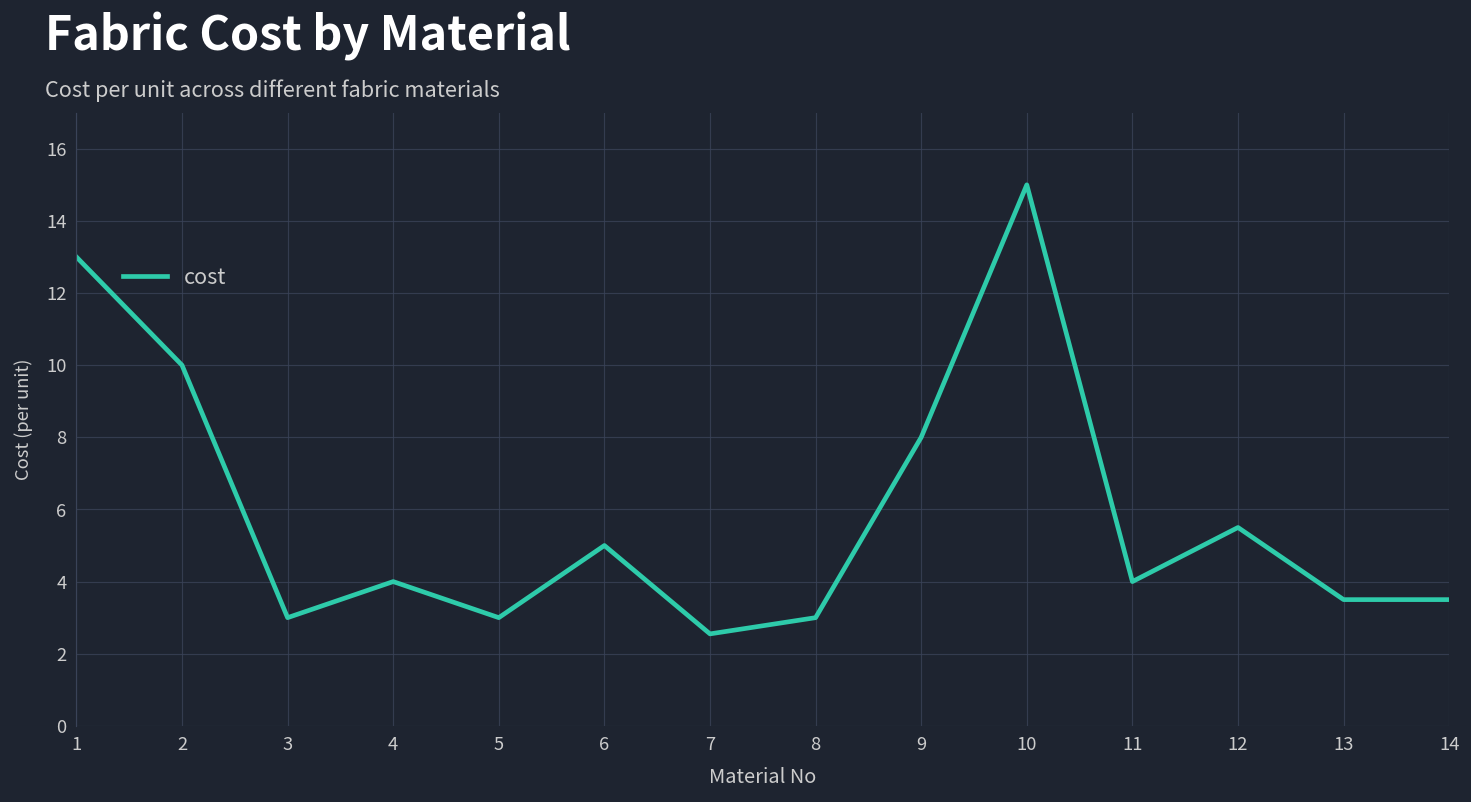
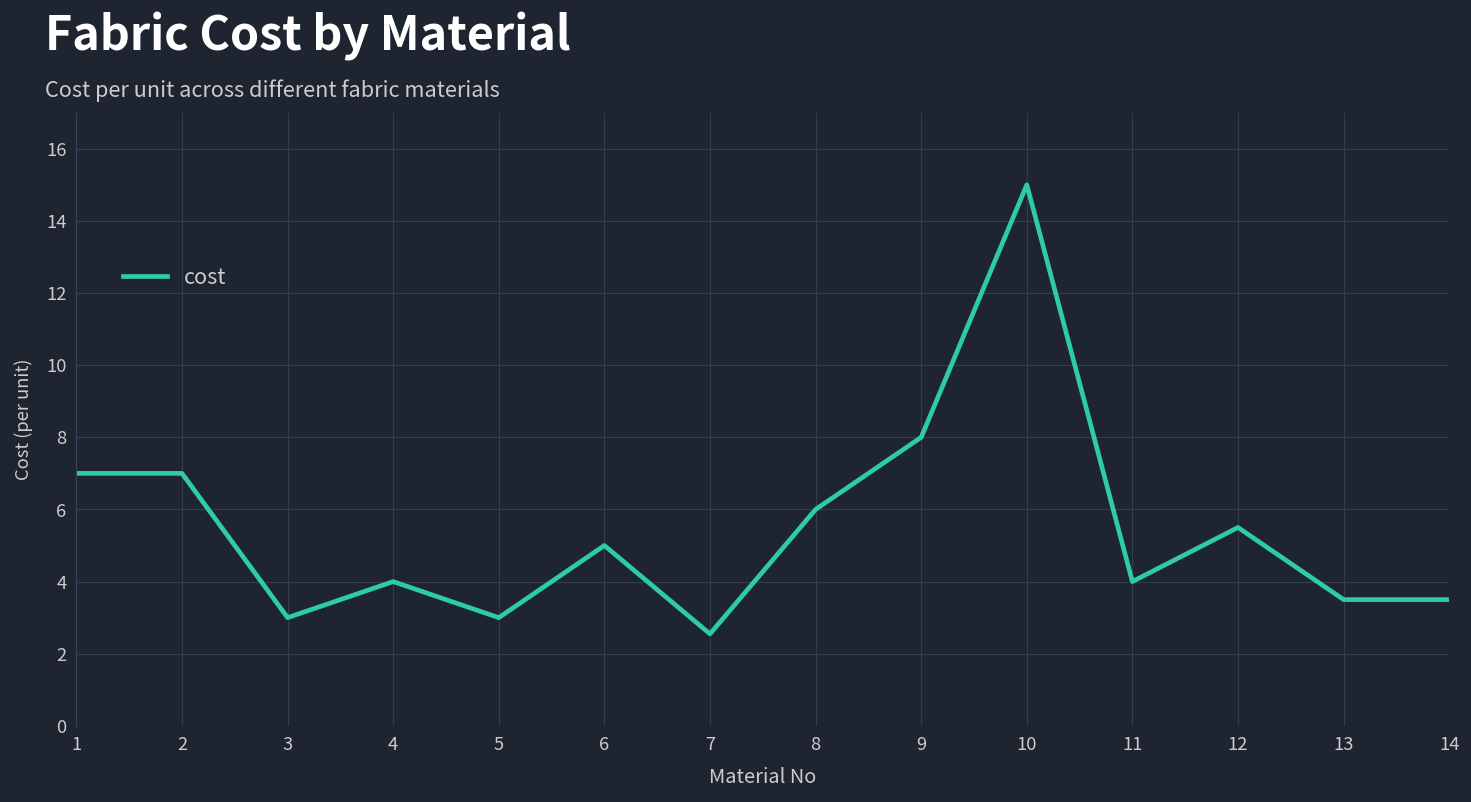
  {
-   "1": 13,
-   "2": 10,
+   "1": 7,
+   "2": 7,
    "3": 3,
    "4": 4,
    "5": 3,
    "6": 5,
    "7": 2.6,
-   "8": 3,
+   "8": 6,
    "9": 8,
    "10": 15,
    "11": 4,
    "12": 5.5,
    "13": 3.5,
    "14": 3.5
  }
